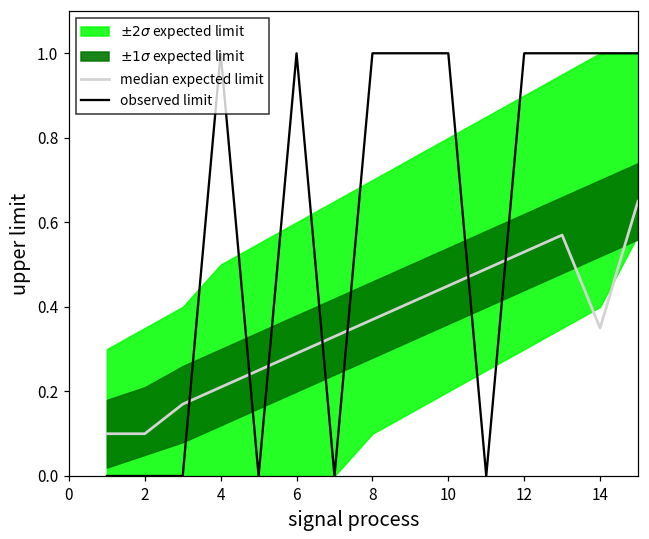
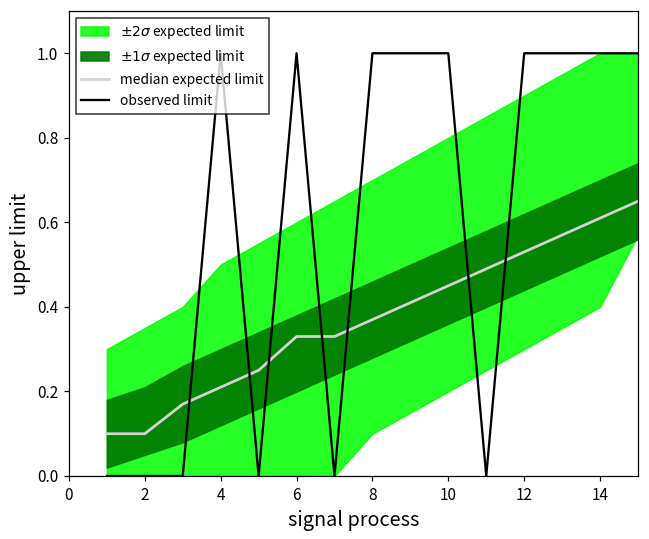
  {
    "median expected limit": {
      "2": 0.10,
      "4": 0.21,
-     "6": 0.29,
+     "6": 0.33,
      "8": 0.37,
      "10": 0.45,
      "12": 0.53,
-     "14": 0.35
+     "14": 0.61
    }
  }
